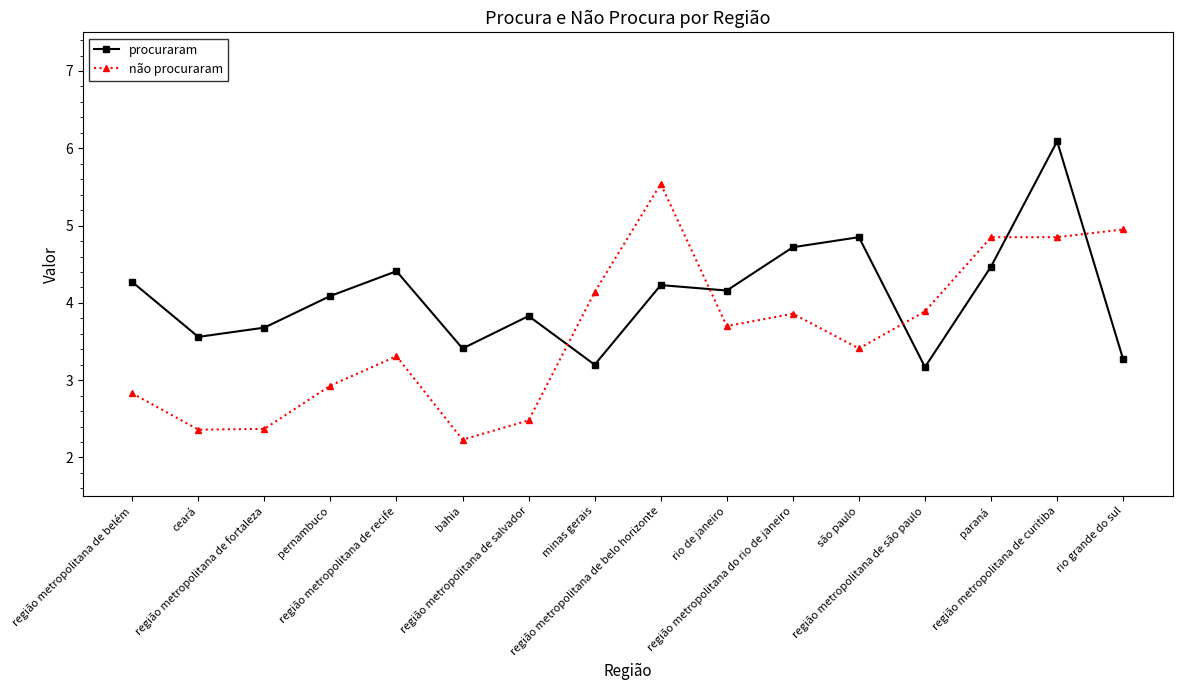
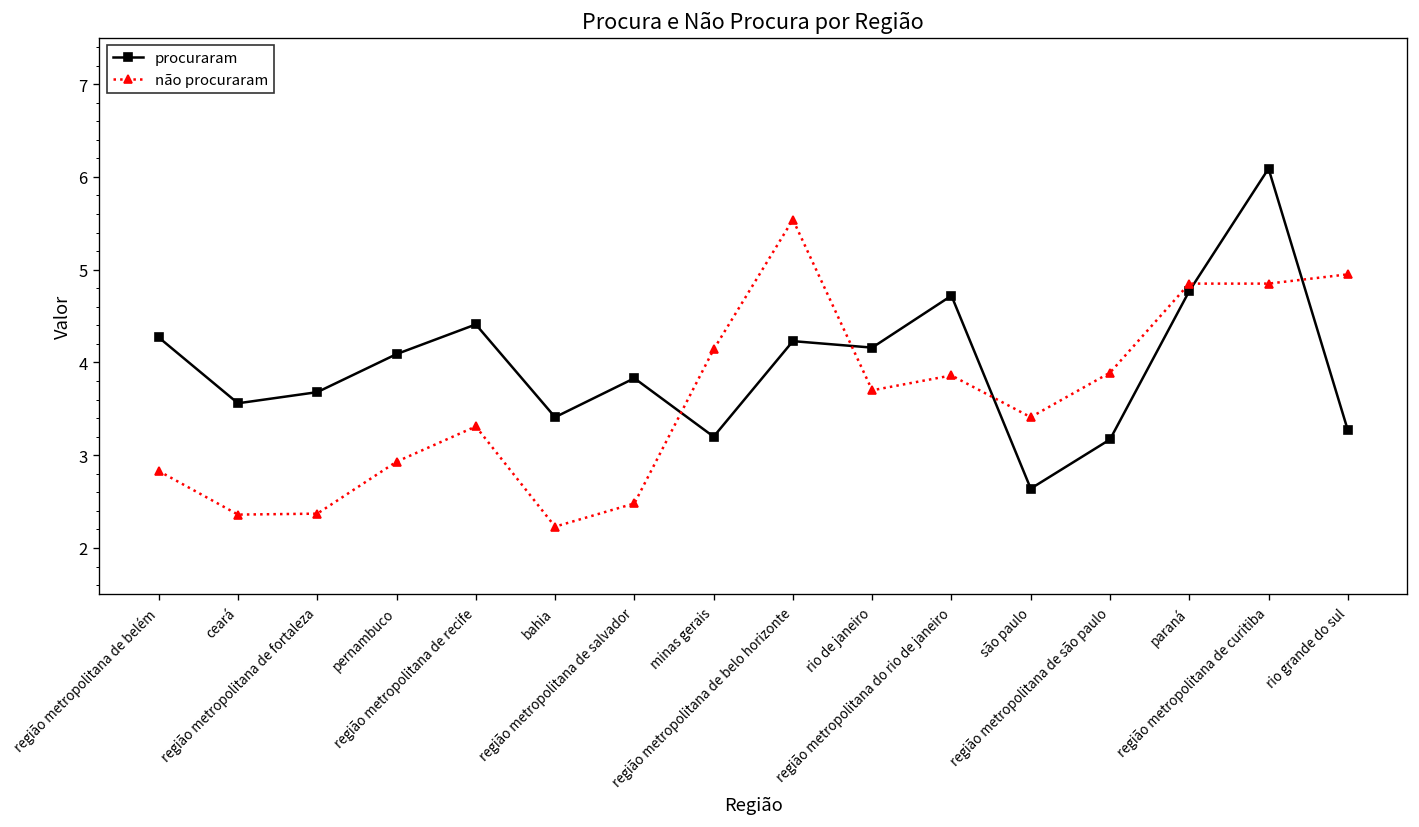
  {
    "procuraram": {
      "região metropolitana de belém": 4.3,
      "ceará": 3.6,
      "região metropolitana de fortaleza": 3.7,
      "pernambuco": 4.1,
      "região metropolitana de recife": 4.4,
      "bahia": 3.4,
      "região metropolitana de salvador": 3.8,
      "minas gerais": 3.2,
      "região metropolitana de belo horizonte": 4.2,
      "rio de janeiro": 4.2,
      "região metropolitana do rio de janeiro": 4.7,
-     "são paulo": 4.9,
+     "são paulo": 2.6,
      "região metropolitana de são paulo": 3.2,
-     "paraná": 4.5,
+     "paraná": 4.8,
      "região metropolitana de curitiba": 6.1,
      "rio grande do sul": 3.3
    },
    "não procuraram": {
      "região metropolitana de belém": 2.8,
      "ceará": 2.4,
      "região metropolitana de fortaleza": 2.4,
      "pernambuco": 2.9,
      "região metropolitana de recife": 3.3,
      "bahia": 2.2,
      "região metropolitana de salvador": 2.5,
      "minas gerais": 4.1,
      "região metropolitana de belo horizonte": 5.5,
      "rio de janeiro": 3.7,
      "região metropolitana do rio de janeiro": 3.9,
      "são paulo": 3.4,
      "região metropolitana de são paulo": 3.9,
      "paraná": 4.9,
      "região metropolitana de curitiba": 4.9,
      "rio grande do sul": 5.0
    }
  }
